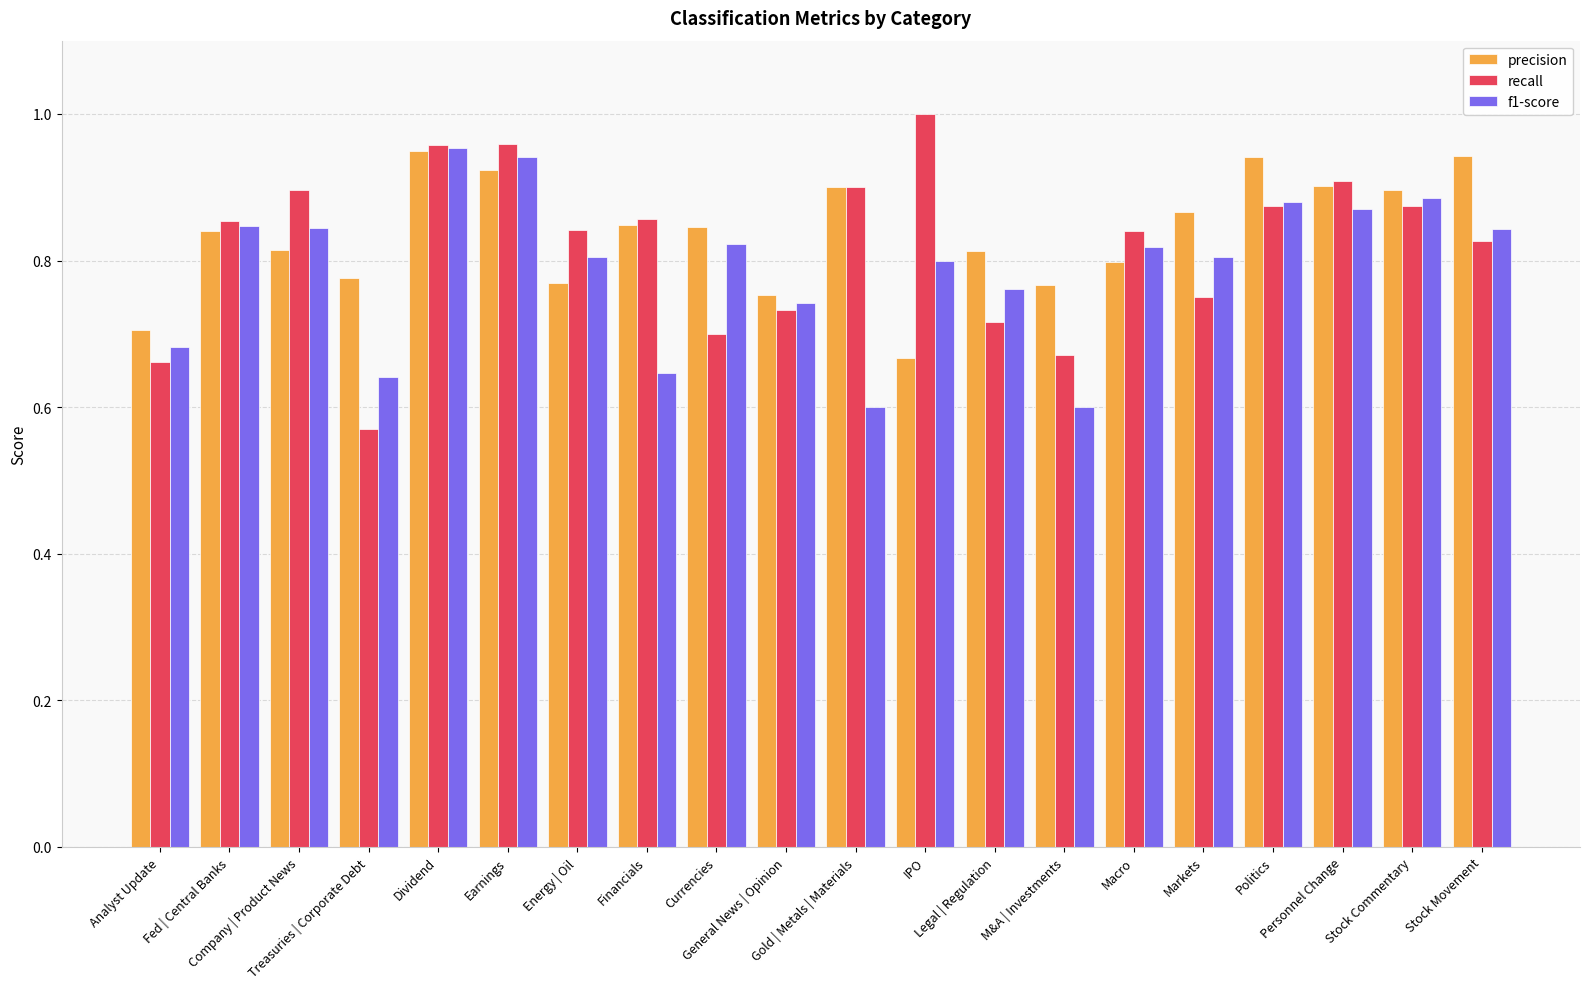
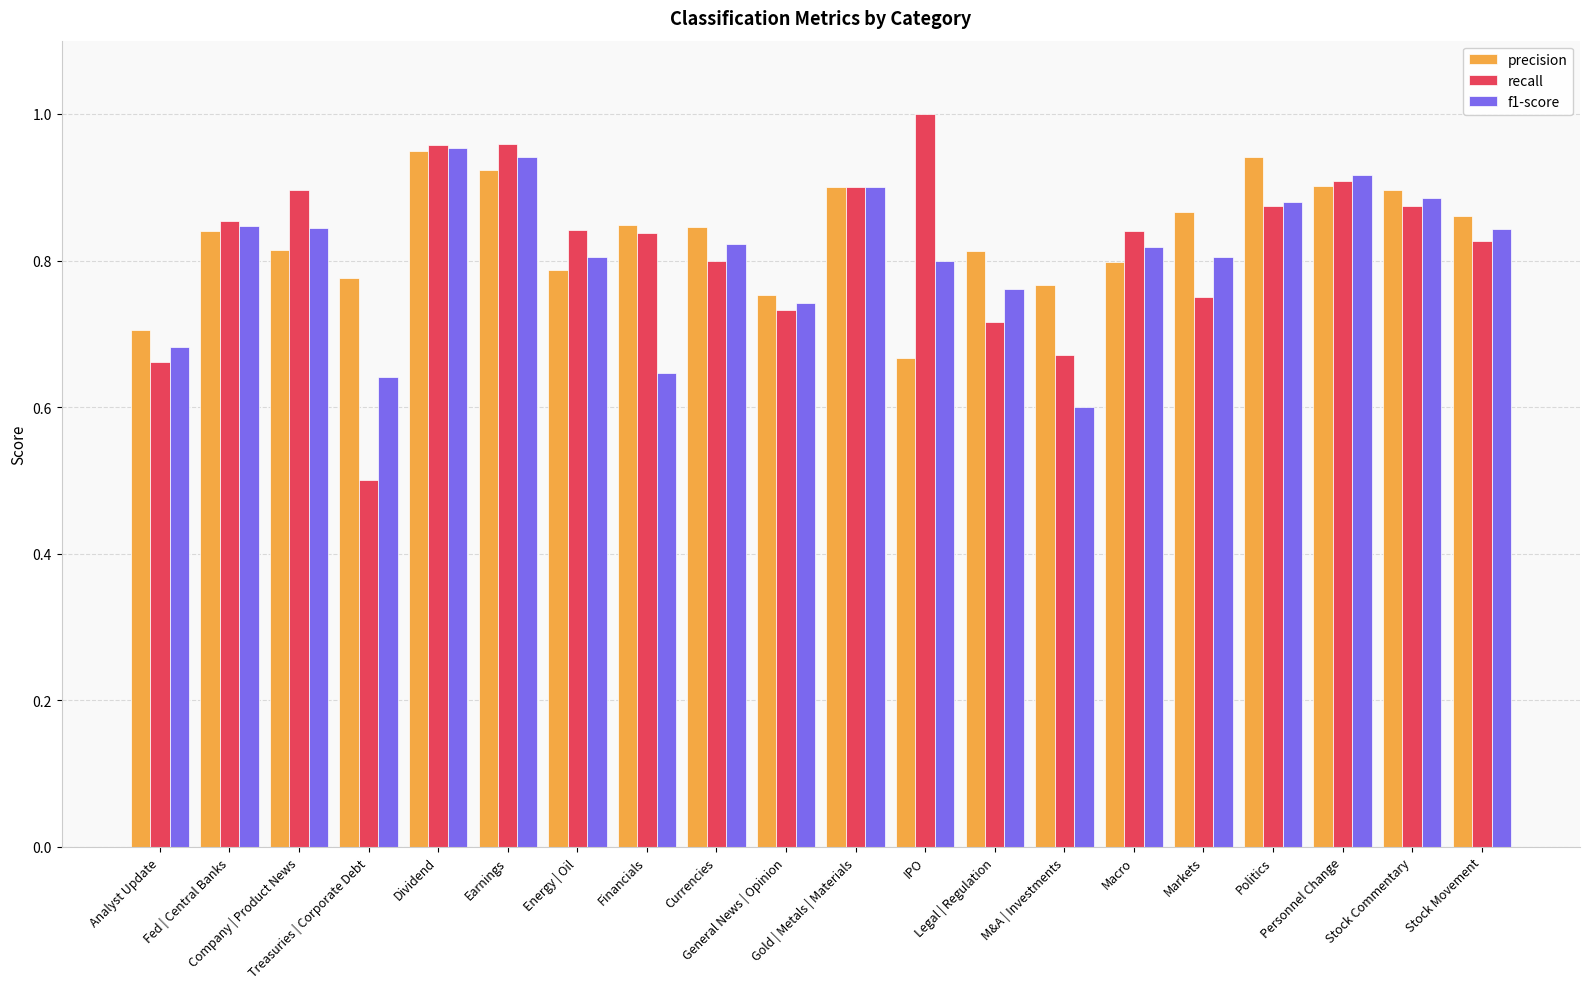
  {
    "precision": {
      "Analyst Update": 0.70,
      "Fed | Central Banks": 0.84,
      "Company | Product News": 0.81,
      "Treasuries | Corporate Debt": 0.78,
      "Dividend": 0.95,
      "Earnings": 0.92,
-     "Energy | Oil": 0.77,
+     "Energy | Oil": 0.79,
      "Financials": 0.85,
      "Currencies": 0.85,
      "General News | Opinion": 0.75,
      "Gold | Metals | Materials": 0.90,
      "IPO": 0.67,
      "Legal | Regulation": 0.81,
      "M&A | Investments": 0.77,
      "Macro": 0.80,
      "Markets": 0.87,
      "Politics": 0.94,
      "Personnel Change": 0.90,
      "Stock Commentary": 0.90,
-     "Stock Movement": 0.94
+     "Stock Movement": 0.86
    },
    "recall": {
      "Analyst Update": 0.66,
      "Fed | Central Banks": 0.85,
      "Company | Product News": 0.90,
-     "Treasuries | Corporate Debt": 0.57,
+     "Treasuries | Corporate Debt": 0.50,
      "Dividend": 0.96,
      "Earnings": 0.96,
      "Energy | Oil": 0.84,
-     "Financials": 0.86,
-     "Currencies": 0.7,
+     "Financials": 0.84,
+     "Currencies": 0.8,
      "General News | Opinion": 0.73,
      "Gold | Metals | Materials": 0.90,
      "IPO": 1.00,
      "Legal | Regulation": 0.72,
      "M&A | Investments": 0.67,
      "Macro": 0.84,
      "Markets": 0.75,
      "Politics": 0.87,
      "Personnel Change": 0.91,
      "Stock Commentary": 0.88,
      "Stock Movement": 0.83
    },
    "f1-score": {
      "Analyst Update": 0.68,
      "Fed | Central Banks": 0.85,
      "Company | Product News": 0.84,
      "Treasuries | Corporate Debt": 0.64,
      "Dividend": 0.95,
      "Earnings": 0.94,
      "Energy | Oil": 0.80,
      "Financials": 0.65,
      "Currencies": 0.82,
      "General News | Opinion": 0.74,
-     "Gold | Metals | Materials": 0.6,
+     "Gold | Metals | Materials": 0.9,
      "IPO": 0.80,
      "Legal | Regulation": 0.76,
      "M&A | Investments": 0.60,
      "Macro": 0.82,
      "Markets": 0.80,
      "Politics": 0.88,
-     "Personnel Change": 0.87,
+     "Personnel Change": 0.92,
      "Stock Commentary": 0.89,
      "Stock Movement": 0.84
    }
  }
